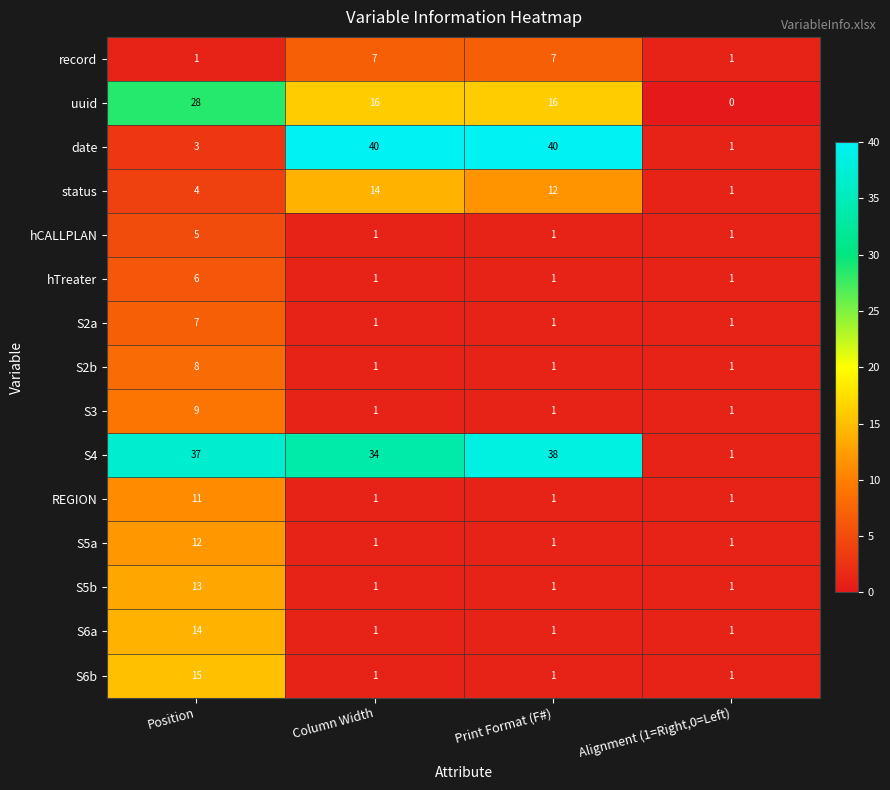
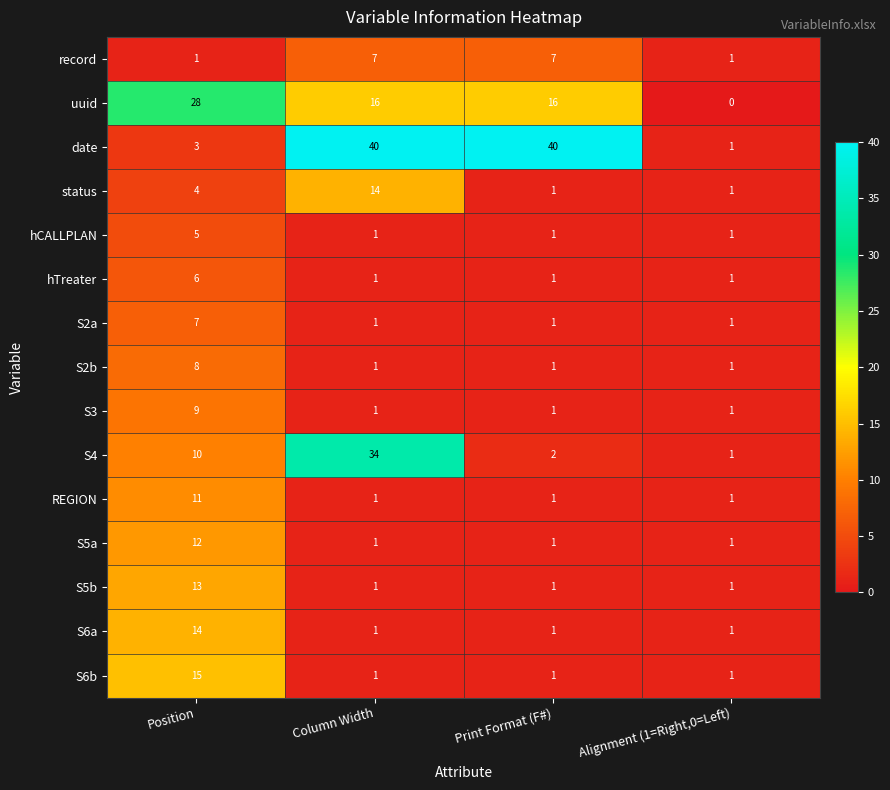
  {
    "record": {
      "Position": 1,
      "Column Width": 7,
      "Print Format (F#)": 7,
      "Alignment (1=Right,0=Left)": 1
    },
    "uuid": {
      "Position": 28,
      "Column Width": 16,
      "Print Format (F#)": 16,
      "Alignment (1=Right,0=Left)": 0
    },
    "date": {
      "Position": 3,
      "Column Width": 40,
      "Print Format (F#)": 40,
      "Alignment (1=Right,0=Left)": 1
    },
    "status": {
      "Position": 4,
      "Column Width": 14,
-     "Print Format (F#)": 12,
+     "Print Format (F#)": 1,
      "Alignment (1=Right,0=Left)": 1
    },
    "hCALLPLAN": {
      "Position": 5,
      "Column Width": 1,
      "Print Format (F#)": 1,
      "Alignment (1=Right,0=Left)": 1
    },
    "hTreater": {
      "Position": 6,
      "Column Width": 1,
      "Print Format (F#)": 1,
      "Alignment (1=Right,0=Left)": 1
    },
    "S2a": {
      "Position": 7,
      "Column Width": 1,
      "Print Format (F#)": 1,
      "Alignment (1=Right,0=Left)": 1
    },
    "S2b": {
      "Position": 8,
      "Column Width": 1,
      "Print Format (F#)": 1,
      "Alignment (1=Right,0=Left)": 1
    },
    "S3": {
      "Position": 9,
      "Column Width": 1,
      "Print Format (F#)": 1,
      "Alignment (1=Right,0=Left)": 1
    },
    "S4": {
-     "Position": 37,
+     "Position": 10,
      "Column Width": 34,
-     "Print Format (F#)": 38,
+     "Print Format (F#)": 2,
      "Alignment (1=Right,0=Left)": 1
    },
    "REGION": {
      "Position": 11,
      "Column Width": 1,
      "Print Format (F#)": 1,
      "Alignment (1=Right,0=Left)": 1
    },
    "S5a": {
      "Position": 12,
      "Column Width": 1,
      "Print Format (F#)": 1,
      "Alignment (1=Right,0=Left)": 1
    },
    "S5b": {
      "Position": 13,
      "Column Width": 1,
      "Print Format (F#)": 1,
      "Alignment (1=Right,0=Left)": 1
    },
    "S6a": {
      "Position": 14,
      "Column Width": 1,
      "Print Format (F#)": 1,
      "Alignment (1=Right,0=Left)": 1
    },
    "S6b": {
      "Position": 15,
      "Column Width": 1,
      "Print Format (F#)": 1,
      "Alignment (1=Right,0=Left)": 1
    }
  }
